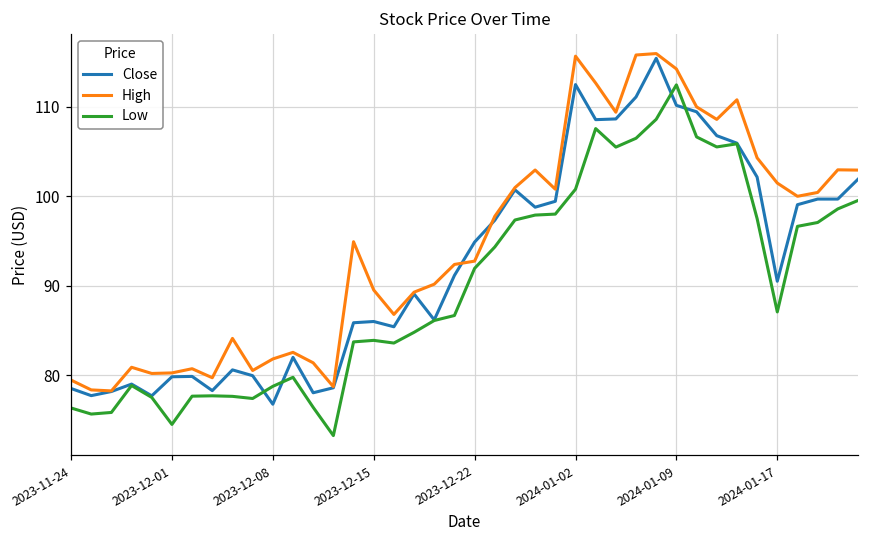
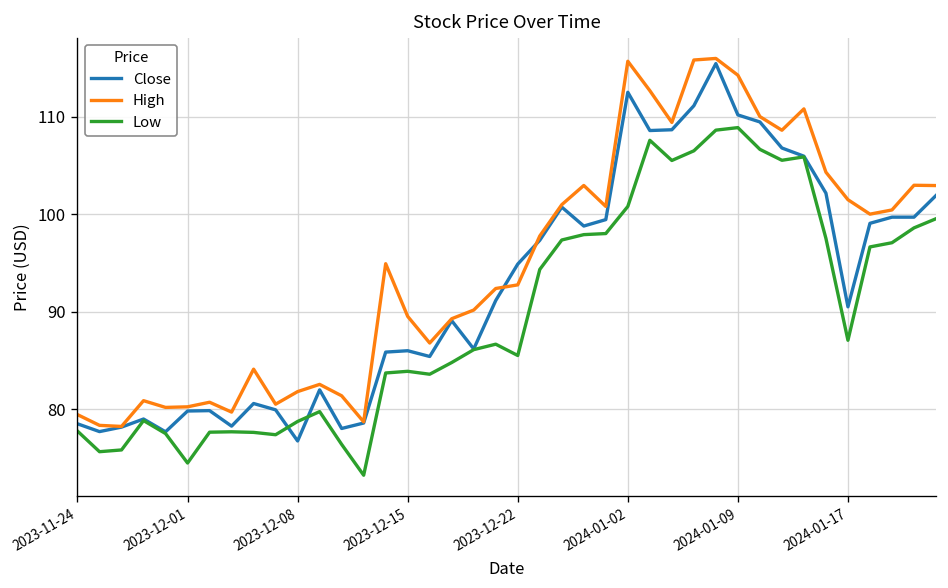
  {
    "Close": {
      "2023-11-24": 79,
      "2023-12-01": 80,
      "2023-12-08": 77,
      "2023-12-15": 86,
      "2023-12-22": 95,
      "2024-01-02": 113,
      "2024-01-09": 110,
      "2024-01-17": 91
    },
    "High": {
      "2023-11-24": 79,
      "2023-12-01": 80,
      "2023-12-08": 82,
      "2023-12-15": 90,
      "2023-12-22": 93,
      "2024-01-02": 116,
      "2024-01-09": 114,
      "2024-01-17": 101
    },
    "Low": {
-     "2023-11-24": 76,
+     "2023-11-24": 78,
      "2023-12-01": 75,
      "2023-12-08": 79,
      "2023-12-15": 84,
-     "2023-12-22": 92,
+     "2023-12-22": 86,
      "2024-01-02": 101,
-     "2024-01-09": 112,
+     "2024-01-09": 109,
      "2024-01-17": 87
    }
  }
